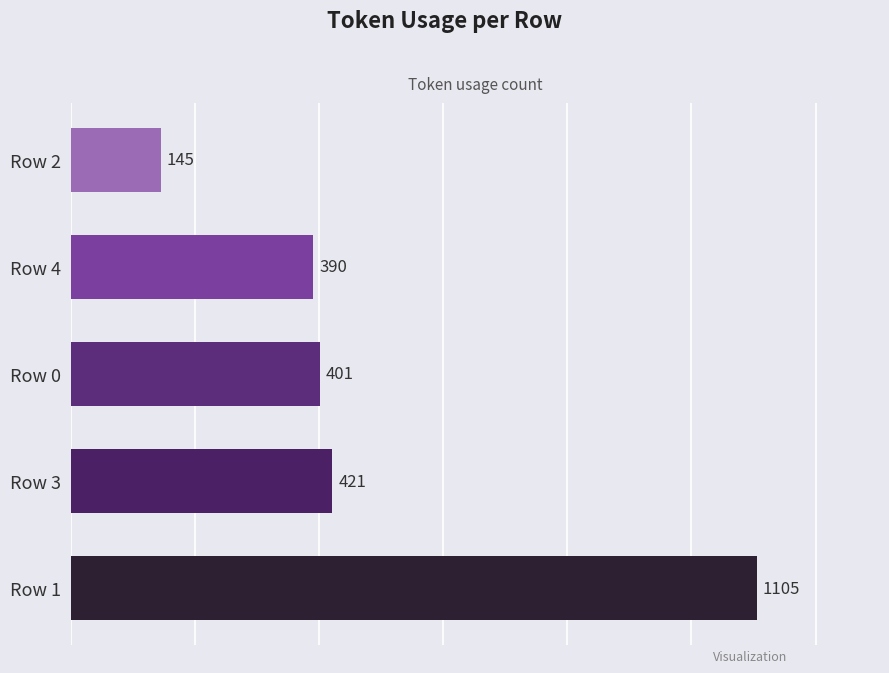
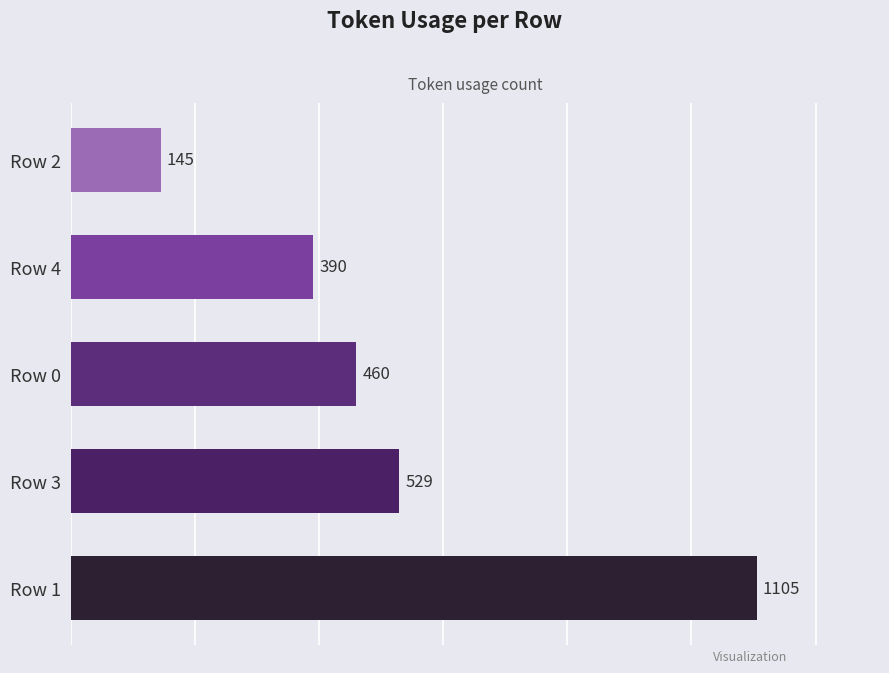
  {
    "Row 2": 145,
    "Row 4": 390,
-   "Row 0": 401,
-   "Row 3": 421,
+   "Row 0": 460,
+   "Row 3": 529,
    "Row 1": 1105
  }
